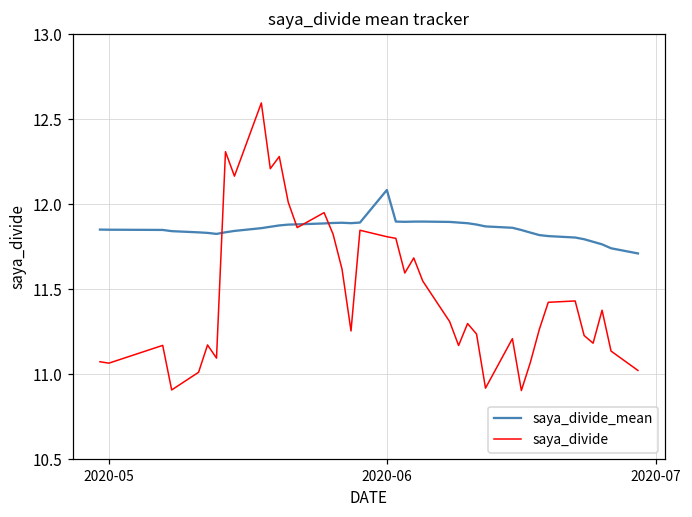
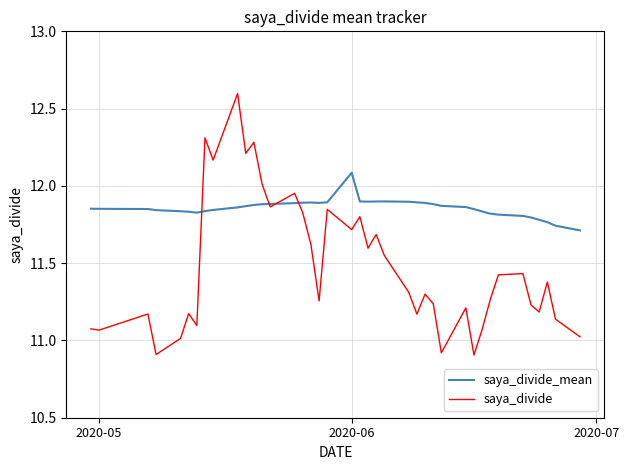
  {
    "saya_divide_mean": {
      "2020-05": 11.85,
      "2020-06": 12.09
    },
    "saya_divide": {
      "2020-05": 11.07,
-     "2020-06": 11.81
+     "2020-06": 11.72
    }
  }
